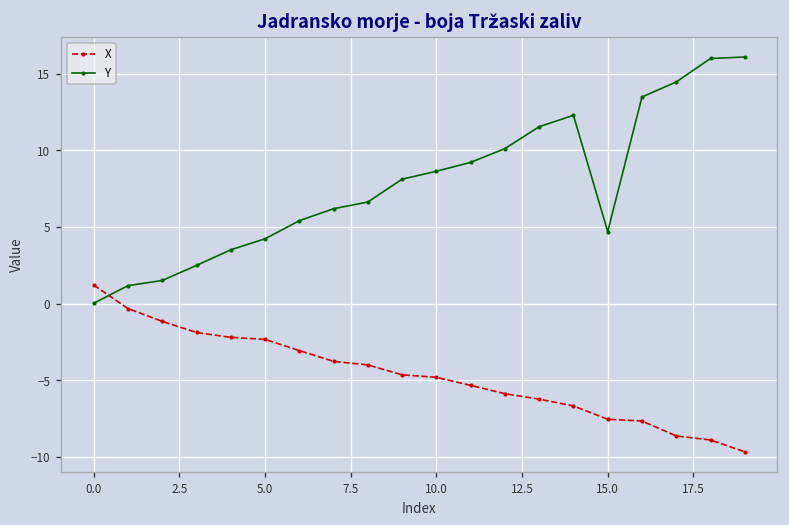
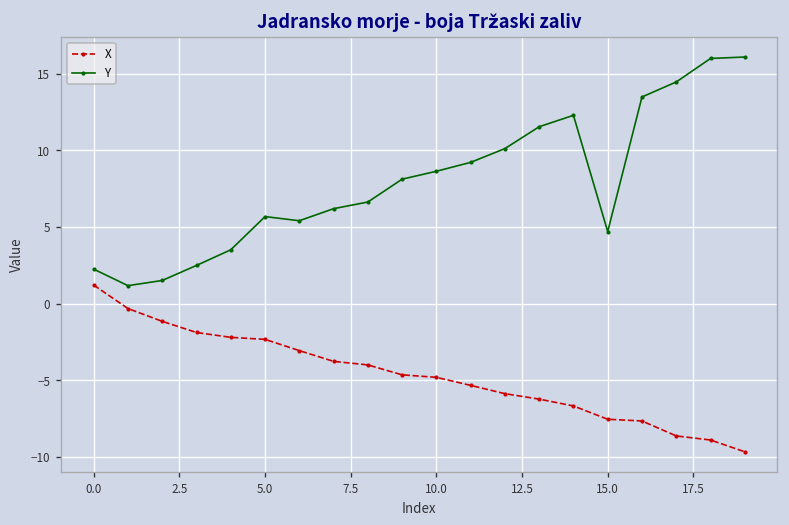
  {
    "X": {
      "0.0": 1.2,
      "5.0": -2.3,
      "10.0": -4.8,
      "15.0": -7.5
    },
    "Y": {
-     "0.0": 0.0,
-     "5.0": 4.2,
+     "0.0": 2.2,
+     "5.0": 5.7,
      "10.0": 8.6,
      "15.0": 4.7
    }
  }
